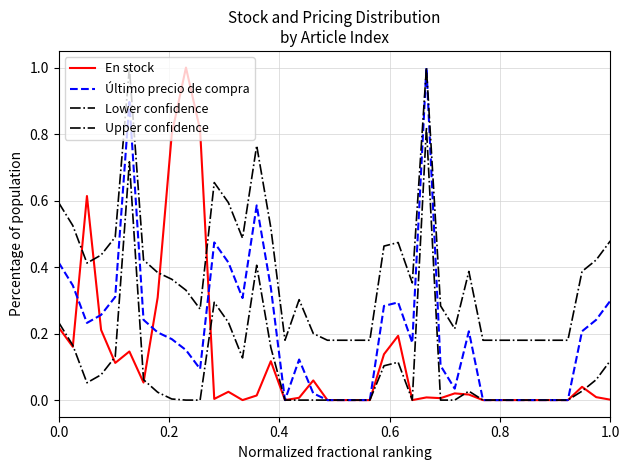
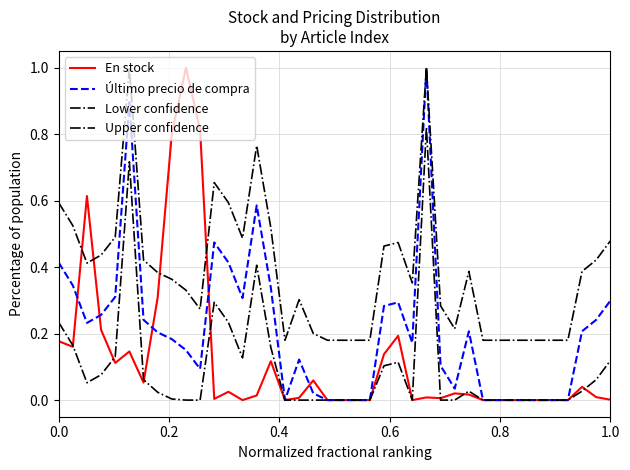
  {
    "En stock": {
-     "0.0": 0.22,
+     "0.0": 0.18,
      "1.0": 0.00
    },
    "Último precio de compra": {
      "0.0": 0.41,
      "1.0": 0.30
    }
  }
